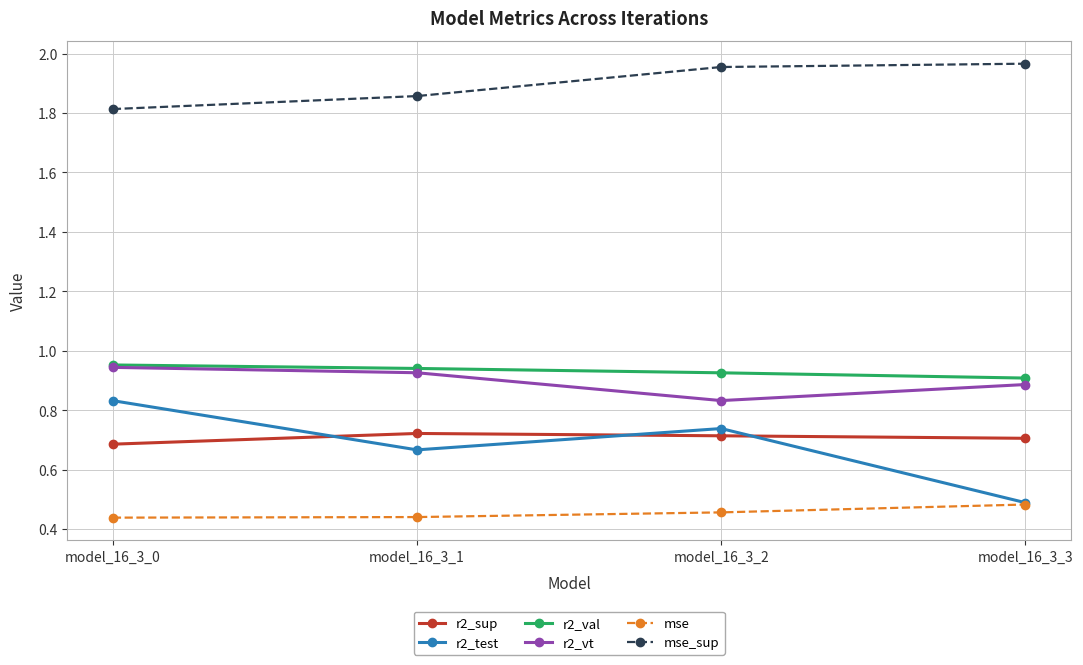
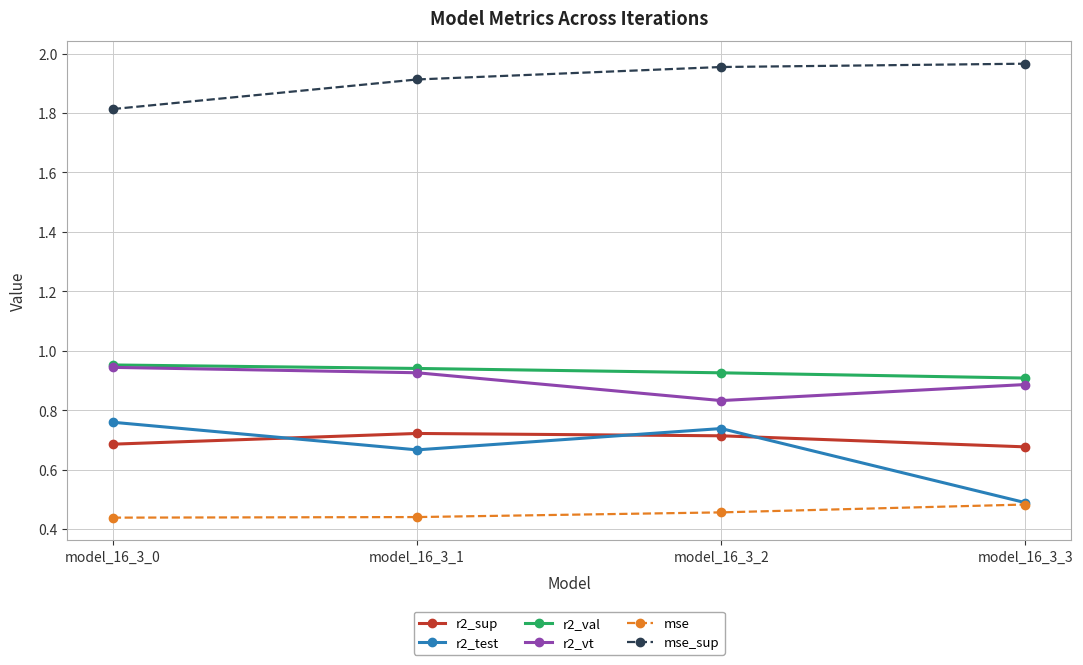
  {
    "r2_sup": {
      "model_16_3_0": 0.69,
      "model_16_3_1": 0.72,
      "model_16_3_2": 0.71,
-     "model_16_3_3": 0.71
+     "model_16_3_3": 0.68
    },
    "r2_test": {
-     "model_16_3_0": 0.83,
+     "model_16_3_0": 0.76,
      "model_16_3_1": 0.67,
      "model_16_3_2": 0.74
    },
    "r2_val": {
      "model_16_3_1": 0.94,
      "model_16_3_2": 0.93,
      "model_16_3_3": 0.91
    },
    "r2_vt": {
      "model_16_3_1": 0.93,
      "model_16_3_2": 0.83,
      "model_16_3_3": 0.89
    },
    "mse": {
      "model_16_3_0": 0.44,
      "model_16_3_1": 0.44,
      "model_16_3_2": 0.46
    },
    "mse_sup": {
      "model_16_3_0": 1.81,
-     "model_16_3_1": 1.86,
+     "model_16_3_1": 1.91,
      "model_16_3_2": 1.95,
      "model_16_3_3": 1.97
    }
  }
